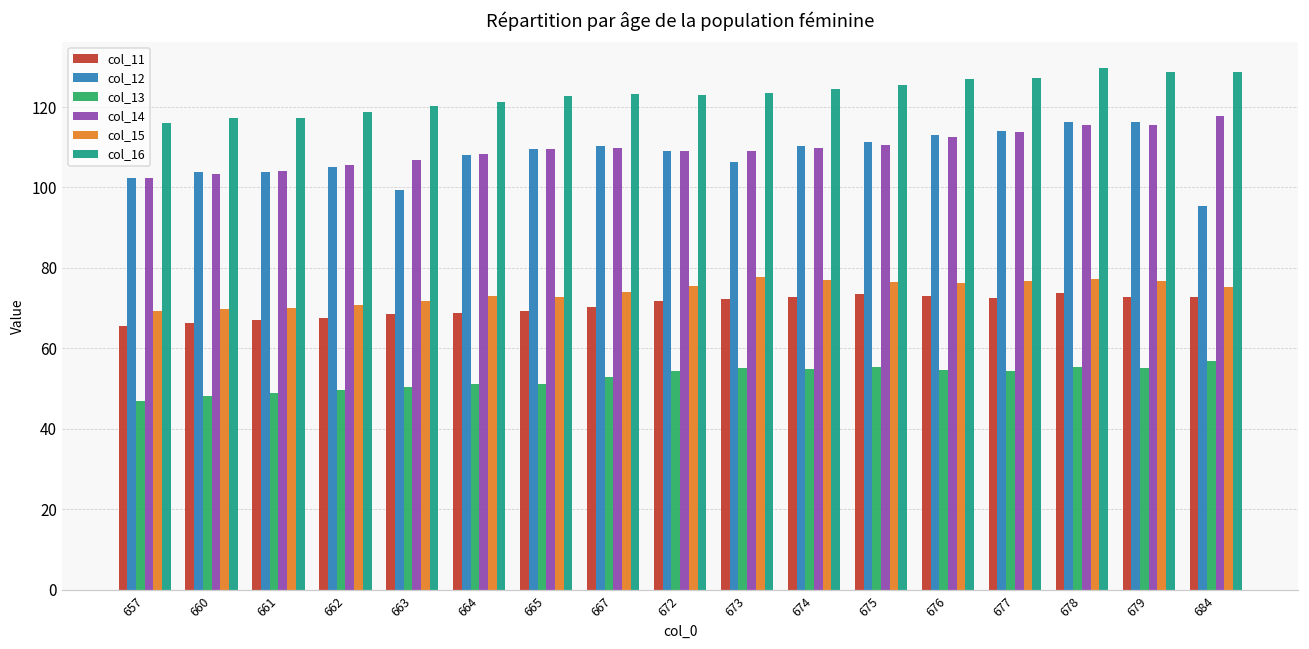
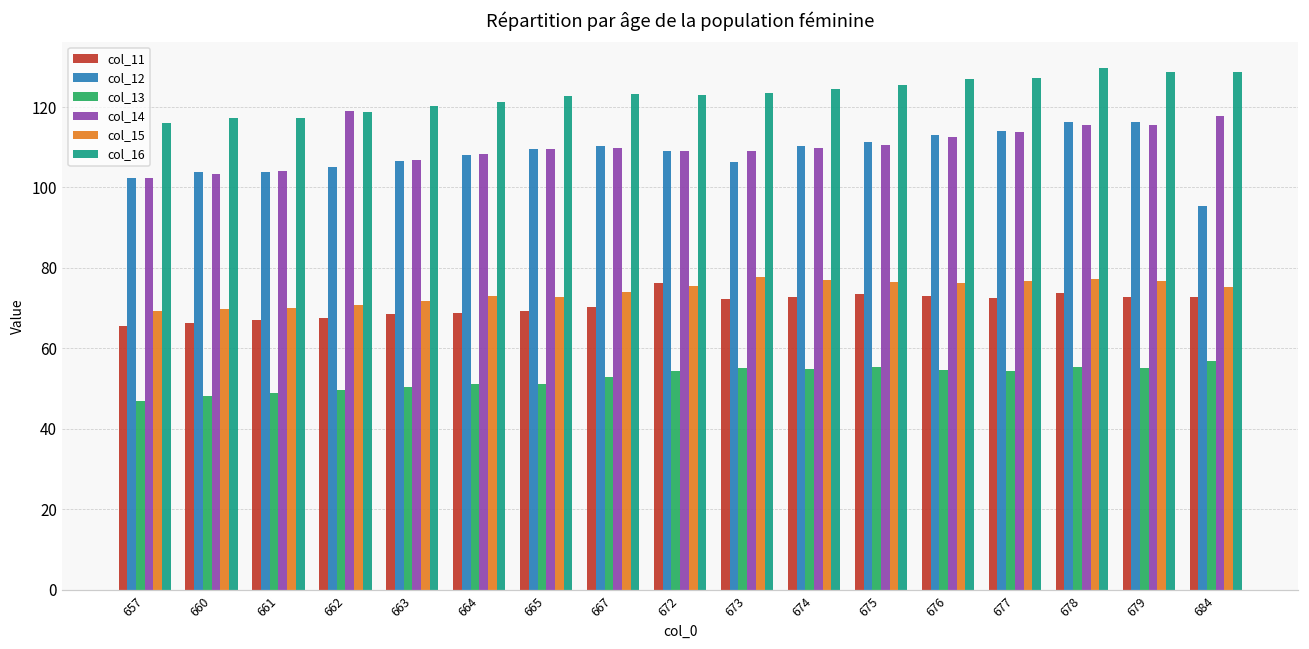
  {
    "col_11": {
      "657": 66,
      "660": 66,
      "661": 67,
      "662": 68,
      "663": 69,
      "664": 69,
      "665": 69,
      "667": 70,
-     "672": 72,
+     "672": 76,
      "673": 72,
      "674": 73,
      "675": 73,
      "676": 73,
      "677": 73,
      "678": 74,
      "679": 73,
      "684": 73
    },
    "col_12": {
      "657": 102,
      "660": 104,
      "661": 104,
      "662": 105,
-     "663": 99,
+     "663": 107,
      "664": 108,
      "665": 109,
      "667": 110,
      "672": 109,
      "673": 106,
      "674": 110,
      "675": 111,
      "676": 113,
      "677": 114,
      "678": 116,
      "679": 116,
      "684": 95
    },
    "col_14": {
      "657": 102,
      "660": 103,
      "661": 104,
-     "662": 106,
+     "662": 119,
      "663": 107,
      "664": 108,
      "665": 109,
      "667": 110,
      "672": 109,
      "673": 109,
      "674": 110,
      "675": 111,
      "676": 113,
      "677": 114,
      "678": 115,
      "679": 115,
      "684": 118
    },
    "col_15": {
      "657": 69,
      "660": 70,
      "661": 70,
      "662": 71,
      "663": 72,
      "664": 73,
      "665": 73,
      "667": 74,
      "672": 76,
      "673": 78,
      "674": 77,
      "675": 77,
      "676": 76,
      "677": 77,
      "678": 77,
      "679": 77,
      "684": 75
    }
  }
